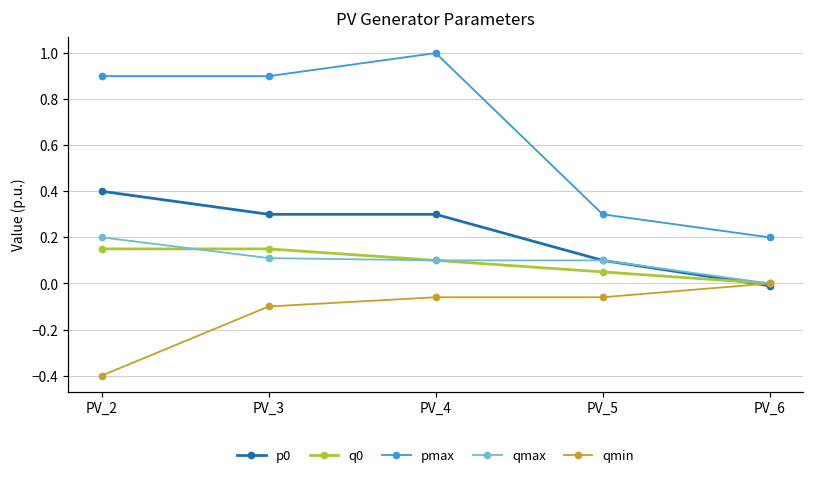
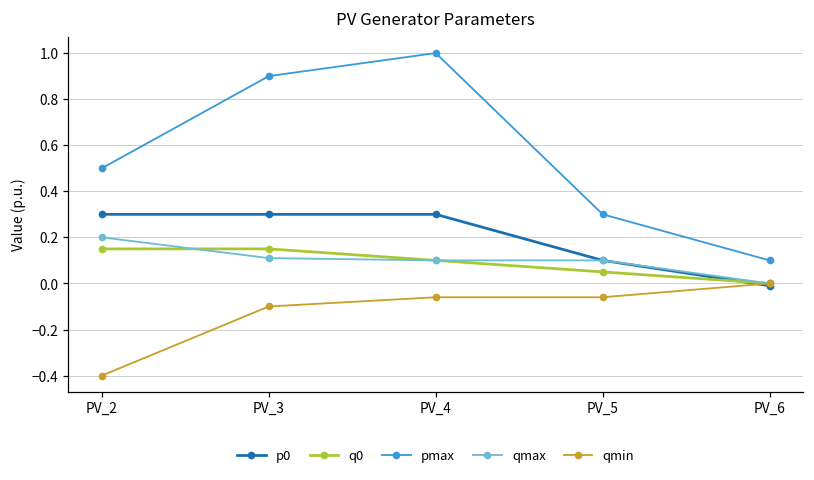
  {
    "p0": {
-     "PV_2": 0.4,
+     "PV_2": 0.3,
      "PV_3": 0.3,
      "PV_4": 0.3
    },
    "pmax": {
-     "PV_2": 0.9,
+     "PV_2": 0.5,
      "PV_3": 0.9,
      "PV_4": 1.0,
      "PV_5": 0.3,
-     "PV_6": 0.2
+     "PV_6": 0.1
    },
    "qmax": {
      "PV_2": 0.2,
      "PV_3": 0.1
    }
  }
